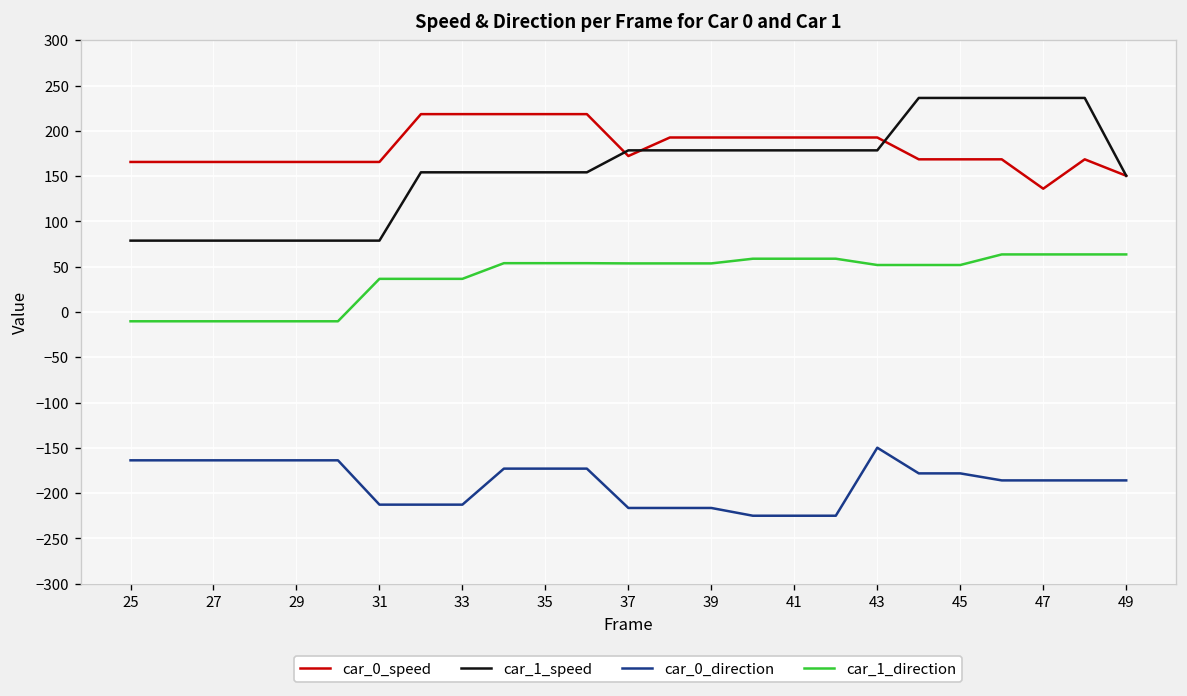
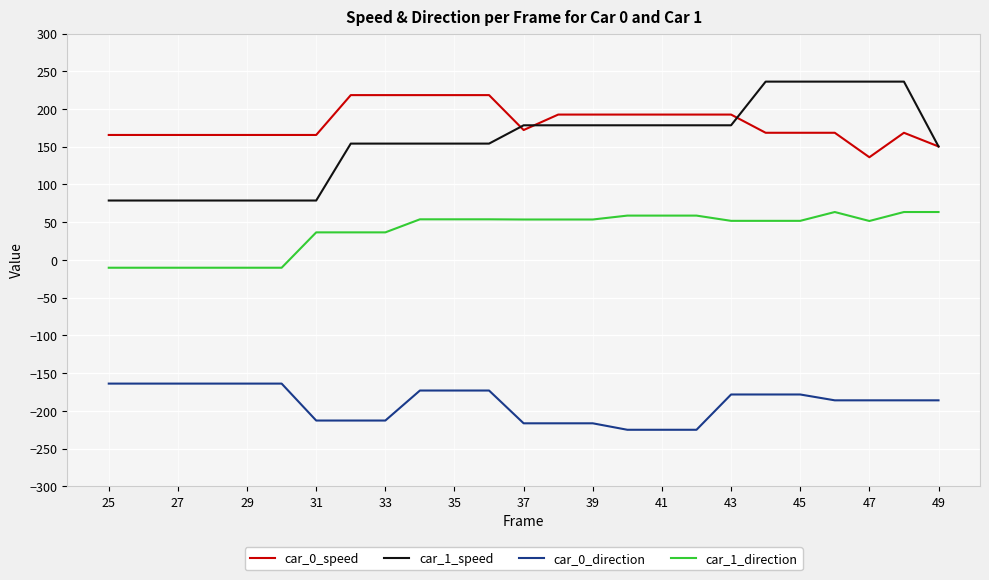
  {
    "car_0_speed": {
      "25": 170,
      "27": 170,
      "29": 170,
      "31": 170,
      "33": 220,
      "35": 220,
      "37": 170,
      "39": 190,
      "41": 190,
      "43": 190,
      "45": 170,
      "47": 140
    },
    "car_1_speed": {
      "25": 80,
      "27": 80,
      "29": 80,
      "31": 80,
      "33": 150,
      "35": 150,
      "37": 180,
      "39": 180,
      "41": 180,
      "43": 180,
      "45": 240,
      "47": 240
    },
    "car_0_direction": {
      "25": -160,
      "27": -160,
      "29": -160,
      "31": -210,
      "33": -210,
      "35": -170,
      "37": -220,
      "39": -220,
      "41": -220,
-     "43": -150,
+     "43": -180,
      "45": -180,
      "47": -190,
      "49": -190
    },
    "car_1_direction": {
      "25": -10,
      "27": -10,
      "29": -10,
      "31": 40,
      "33": 40,
      "35": 50,
      "37": 50,
      "39": 50,
      "41": 60,
      "43": 50,
      "45": 50,
-     "47": 60,
+     "47": 50,
      "49": 60
    }
  }
